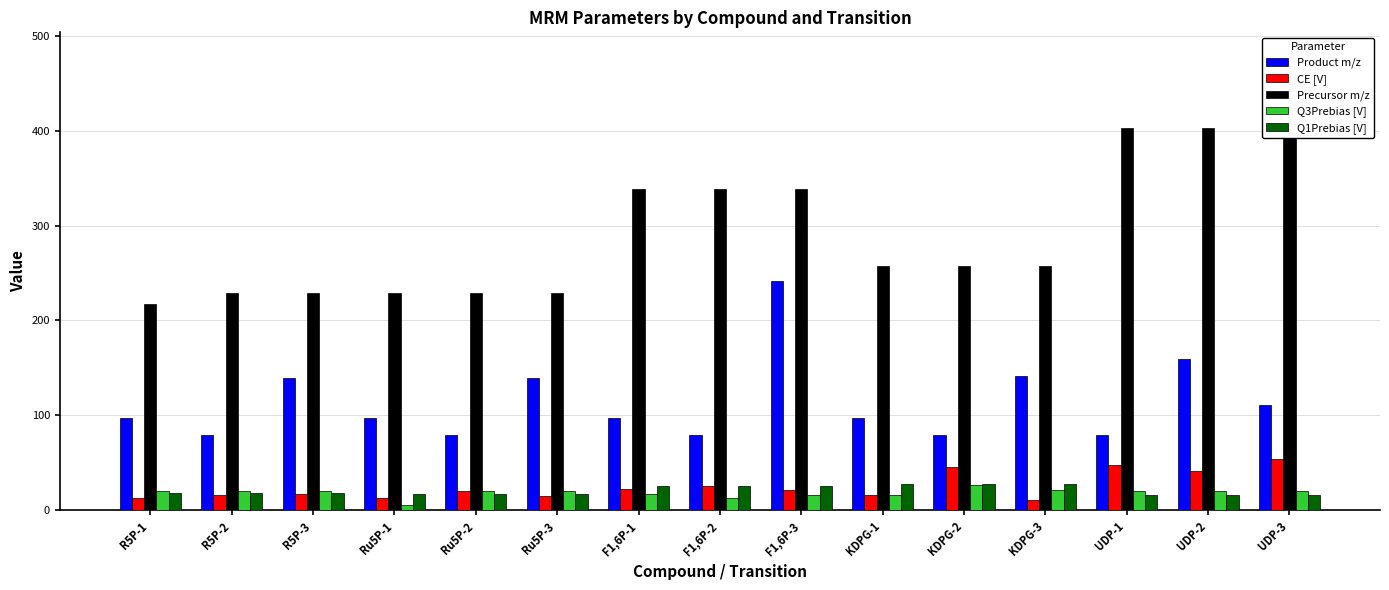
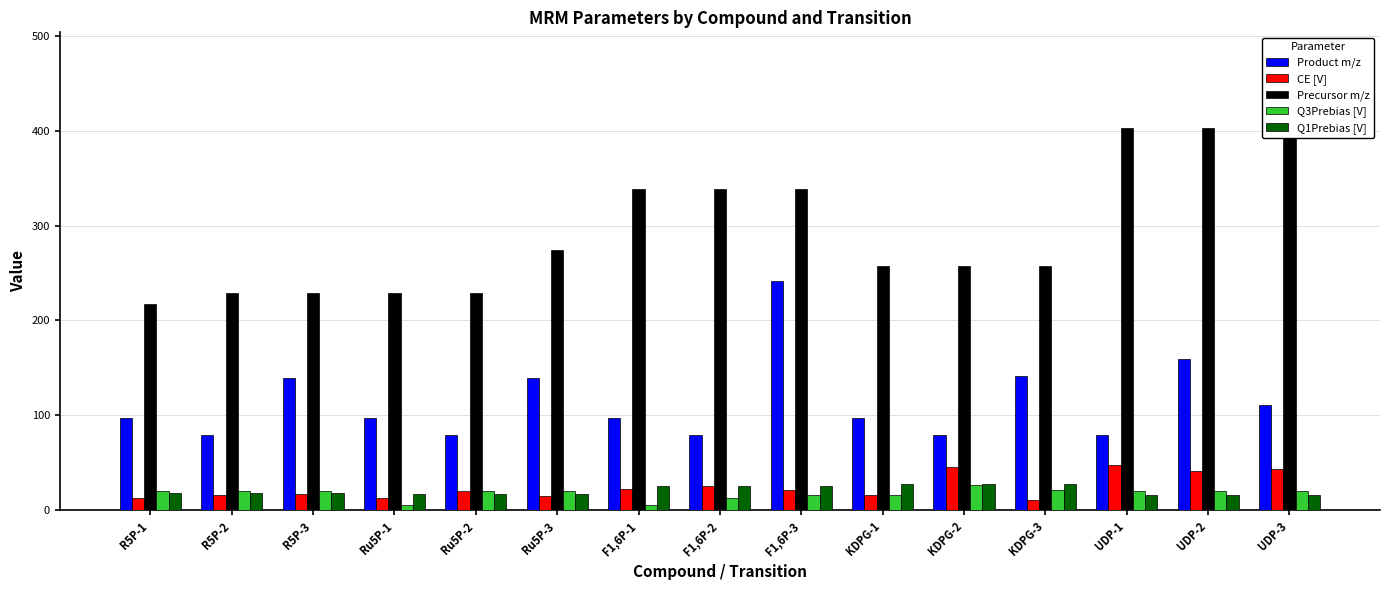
  {
    "Product m/z": {
      "R5P-1": 100,
      "R5P-2": 80,
      "R5P-3": 140,
      "Ru5P-1": 100,
      "Ru5P-2": 80,
      "Ru5P-3": 140,
      "F1,6P-1": 100,
      "F1,6P-2": 80,
      "F1,6P-3": 240,
      "KDPG-1": 100,
      "KDPG-2": 80,
      "KDPG-3": 140,
      "UDP-1": 80,
      "UDP-2": 160,
      "UDP-3": 110
    },
    "CE [V]": {
      "R5P-1": 10,
      "R5P-2": 20,
      "R5P-3": 20,
      "Ru5P-1": 10,
      "Ru5P-2": 20,
      "Ru5P-3": 20,
      "F1,6P-1": 20,
      "F1,6P-2": 30,
      "F1,6P-3": 20,
      "KDPG-1": 20,
      "KDPG-2": 50,
      "KDPG-3": 10,
      "UDP-1": 50,
      "UDP-2": 40,
-     "UDP-3": 50
+     "UDP-3": 40
    },
    "Precursor m/z": {
      "R5P-1": 220,
      "R5P-2": 230,
      "R5P-3": 230,
      "Ru5P-1": 230,
      "Ru5P-2": 230,
-     "Ru5P-3": 230,
+     "Ru5P-3": 270,
      "F1,6P-1": 340,
      "F1,6P-2": 340,
      "F1,6P-3": 340,
      "KDPG-1": 260,
      "KDPG-2": 260,
      "KDPG-3": 260,
      "UDP-1": 400,
      "UDP-2": 400
    },
    "Q3Prebias [V]": {
      "R5P-1": 20,
      "R5P-2": 20,
      "R5P-3": 20,
      "Ru5P-1": 10,
      "Ru5P-2": 20,
      "Ru5P-3": 20,
-     "F1,6P-1": 20,
+     "F1,6P-1": 10,
      "F1,6P-2": 10,
      "F1,6P-3": 20,
      "KDPG-1": 20,
      "KDPG-2": 30,
      "KDPG-3": 20,
      "UDP-1": 20,
      "UDP-2": 20,
      "UDP-3": 20
    },
    "Q1Prebias [V]": {
      "R5P-1": 20,
      "R5P-2": 20,
      "R5P-3": 20,
      "Ru5P-1": 20,
      "Ru5P-2": 20,
      "Ru5P-3": 20,
      "F1,6P-1": 30,
      "F1,6P-2": 30,
      "F1,6P-3": 30,
      "KDPG-1": 30,
      "KDPG-2": 30,
      "KDPG-3": 30,
      "UDP-1": 20,
      "UDP-2": 20,
      "UDP-3": 20
    }
  }
